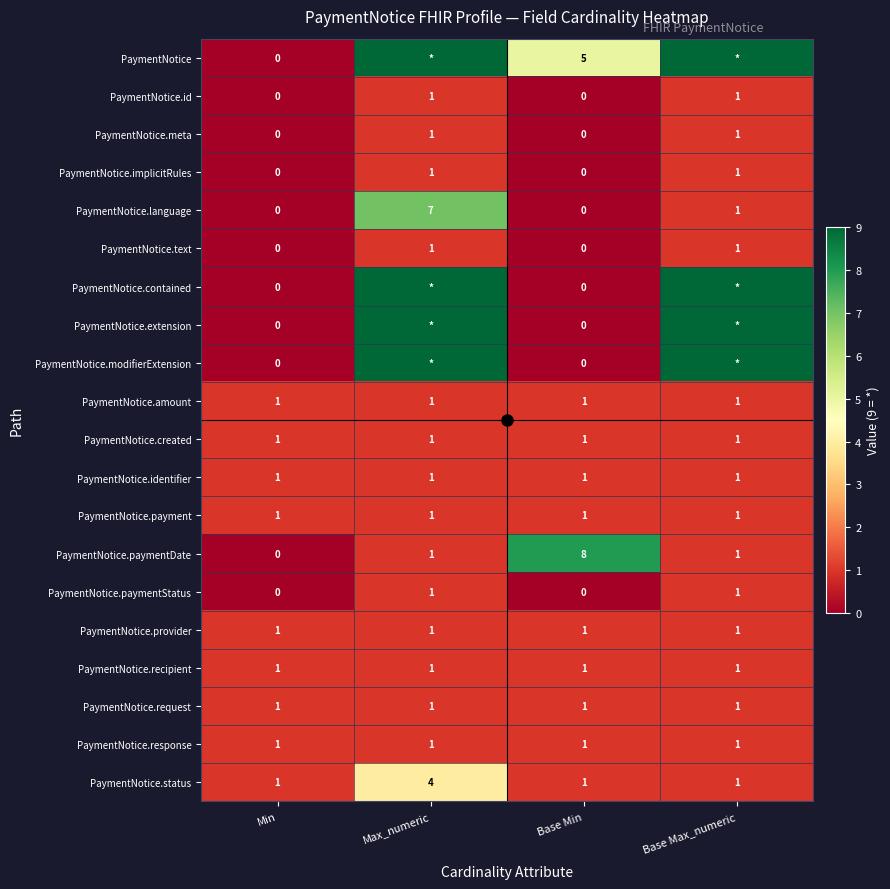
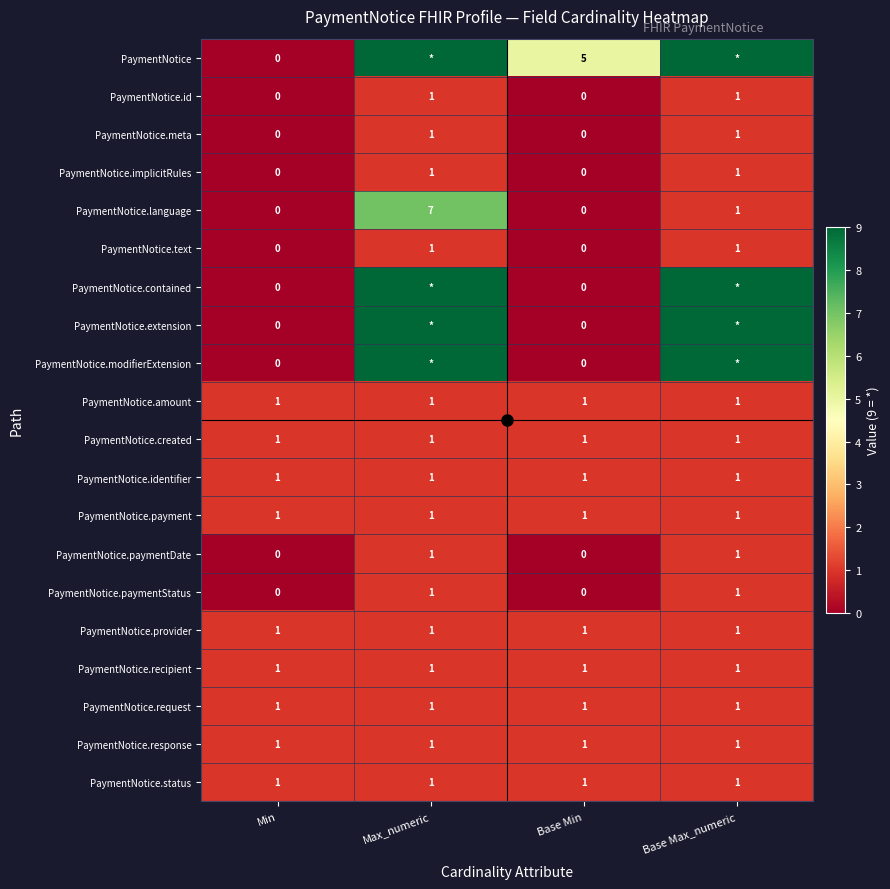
  {
    "PaymentNotice": {
      "Min": 0,
      "Base Min": 5
    },
    "PaymentNotice.id": {
      "Min": 0,
      "Max_numeric": 1,
      "Base Min": 0,
      "Base Max_numeric": 1
    },
    "PaymentNotice.meta": {
      "Min": 0,
      "Max_numeric": 1,
      "Base Min": 0,
      "Base Max_numeric": 1
    },
    "PaymentNotice.implicitRules": {
      "Min": 0,
      "Max_numeric": 1,
      "Base Min": 0,
      "Base Max_numeric": 1
    },
    "PaymentNotice.language": {
      "Min": 0,
      "Max_numeric": 7,
      "Base Min": 0,
      "Base Max_numeric": 1
    },
    "PaymentNotice.text": {
      "Min": 0,
      "Max_numeric": 1,
      "Base Min": 0,
      "Base Max_numeric": 1
    },
    "PaymentNotice.contained": {
      "Min": 0,
      "Base Min": 0
    },
    "PaymentNotice.extension": {
      "Min": 0,
      "Base Min": 0
    },
    "PaymentNotice.modifierExtension": {
      "Min": 0,
      "Base Min": 0
    },
    "PaymentNotice.amount": {
      "Min": 1,
      "Max_numeric": 1,
      "Base Min": 1,
      "Base Max_numeric": 1
    },
    "PaymentNotice.created": {
      "Min": 1,
      "Max_numeric": 1,
      "Base Min": 1,
      "Base Max_numeric": 1
    },
    "PaymentNotice.identifier": {
      "Min": 1,
      "Max_numeric": 1,
      "Base Min": 1,
      "Base Max_numeric": 1
    },
    "PaymentNotice.payment": {
      "Min": 1,
      "Max_numeric": 1,
      "Base Min": 1,
      "Base Max_numeric": 1
    },
    "PaymentNotice.paymentDate": {
      "Min": 0,
      "Max_numeric": 1,
-     "Base Min": 8,
+     "Base Min": 0,
      "Base Max_numeric": 1
    },
    "PaymentNotice.paymentStatus": {
      "Min": 0,
      "Max_numeric": 1,
      "Base Min": 0,
      "Base Max_numeric": 1
    },
    "PaymentNotice.provider": {
      "Min": 1,
      "Max_numeric": 1,
      "Base Min": 1,
      "Base Max_numeric": 1
    },
    "PaymentNotice.recipient": {
      "Min": 1,
      "Max_numeric": 1,
      "Base Min": 1,
      "Base Max_numeric": 1
    },
    "PaymentNotice.request": {
      "Min": 1,
      "Max_numeric": 1,
      "Base Min": 1,
      "Base Max_numeric": 1
    },
    "PaymentNotice.response": {
      "Min": 1,
      "Max_numeric": 1,
      "Base Min": 1,
      "Base Max_numeric": 1
    },
    "PaymentNotice.status": {
      "Min": 1,
-     "Max_numeric": 4,
+     "Max_numeric": 1,
      "Base Min": 1,
      "Base Max_numeric": 1
    }
  }
